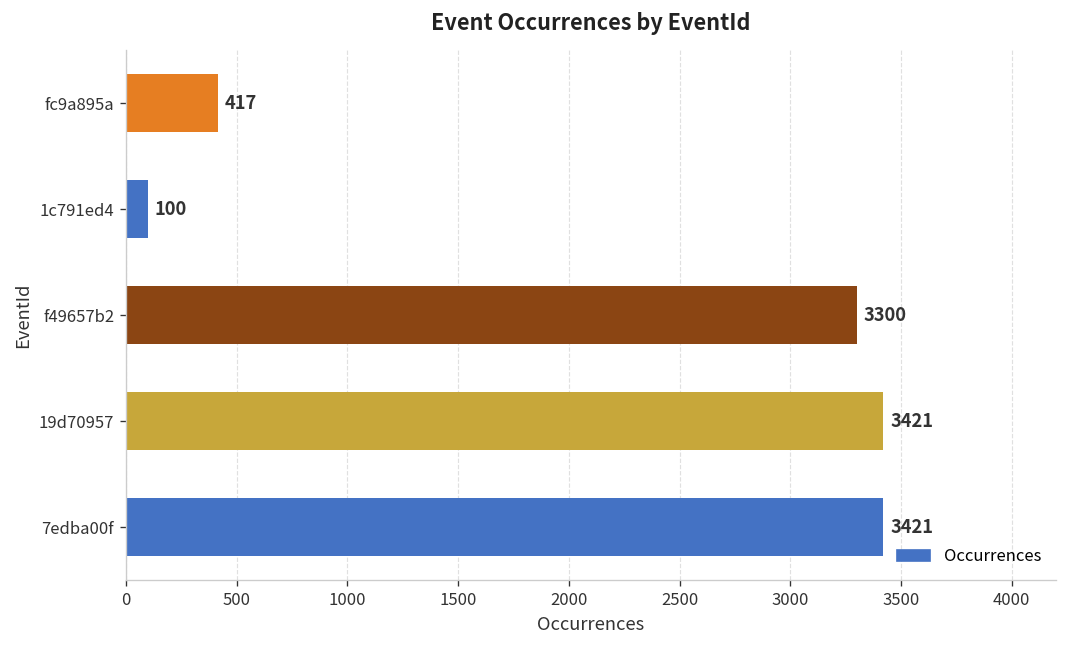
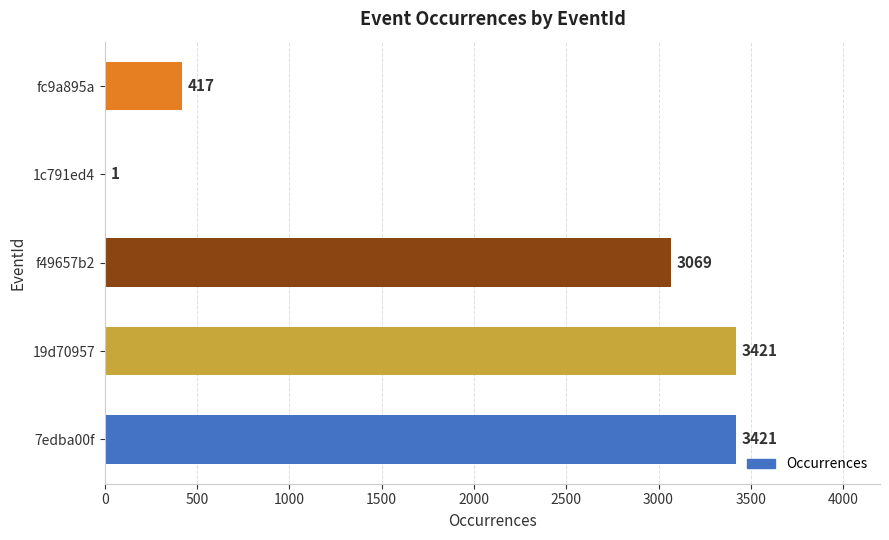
  {
    "fc9a895a": 417,
-   "1c791ed4": 100,
-   "f49657b2": 3300,
+   "1c791ed4": 1,
+   "f49657b2": 3069,
    "19d70957": 3421,
    "7edba00f": 3421
  }
